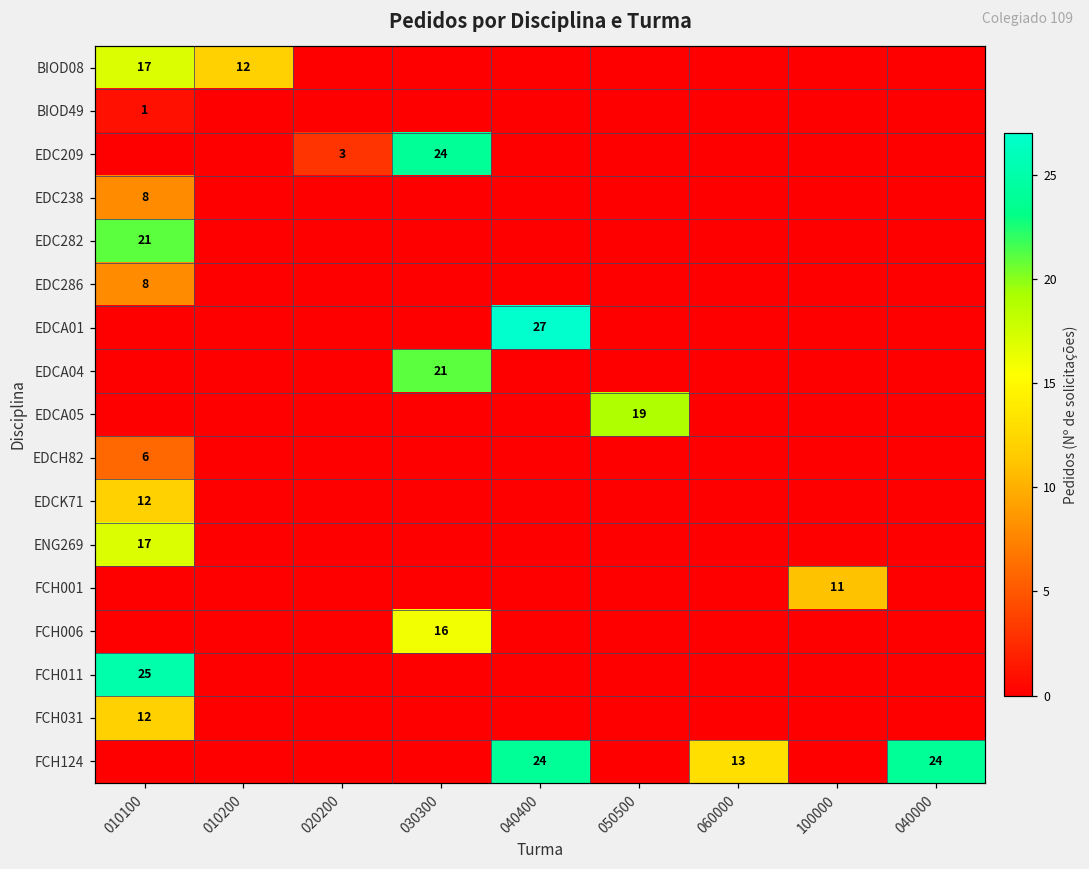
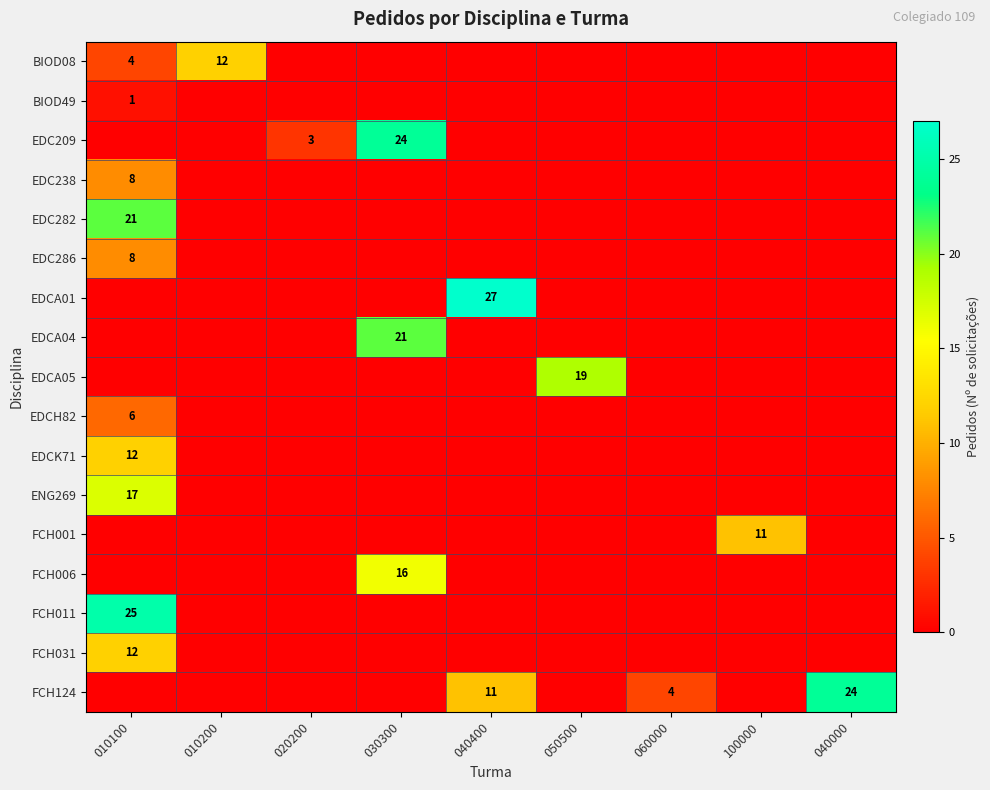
  {
    "BIOD08": {
-     "010100": 17,
+     "010100": 4,
      "010200": 12
    },
    "BIOD49": {
      "010100": 1
    },
    "EDC209": {
      "020200": 3,
      "030300": 24
    },
    "EDC238": {
      "010100": 8
    },
    "EDC282": {
      "010100": 21
    },
    "EDC286": {
      "010100": 8
    },
    "EDCA01": {
      "040400": 27
    },
    "EDCA04": {
      "030300": 21
    },
    "EDCA05": {
      "050500": 19
    },
    "EDCH82": {
      "010100": 6
    },
    "EDCK71": {
      "010100": 12
    },
    "ENG269": {
      "010100": 17
    },
    "FCH001": {
      "100000": 11
    },
    "FCH006": {
      "030300": 16
    },
    "FCH011": {
      "010100": 25
    },
    "FCH031": {
      "010100": 12
    },
    "FCH124": {
-     "040400": 24,
-     "060000": 13,
+     "040400": 11,
+     "060000": 4,
      "040000": 24
    }
  }
